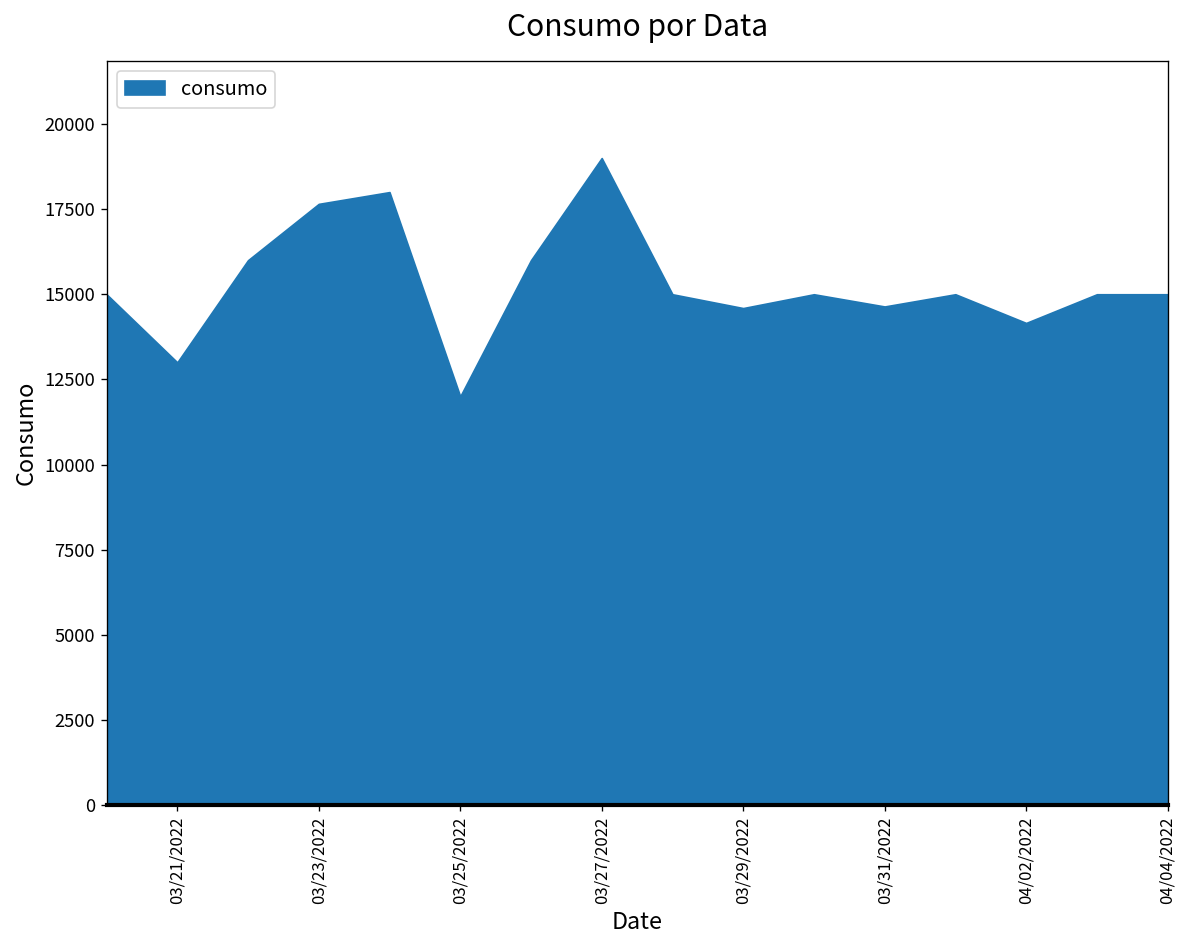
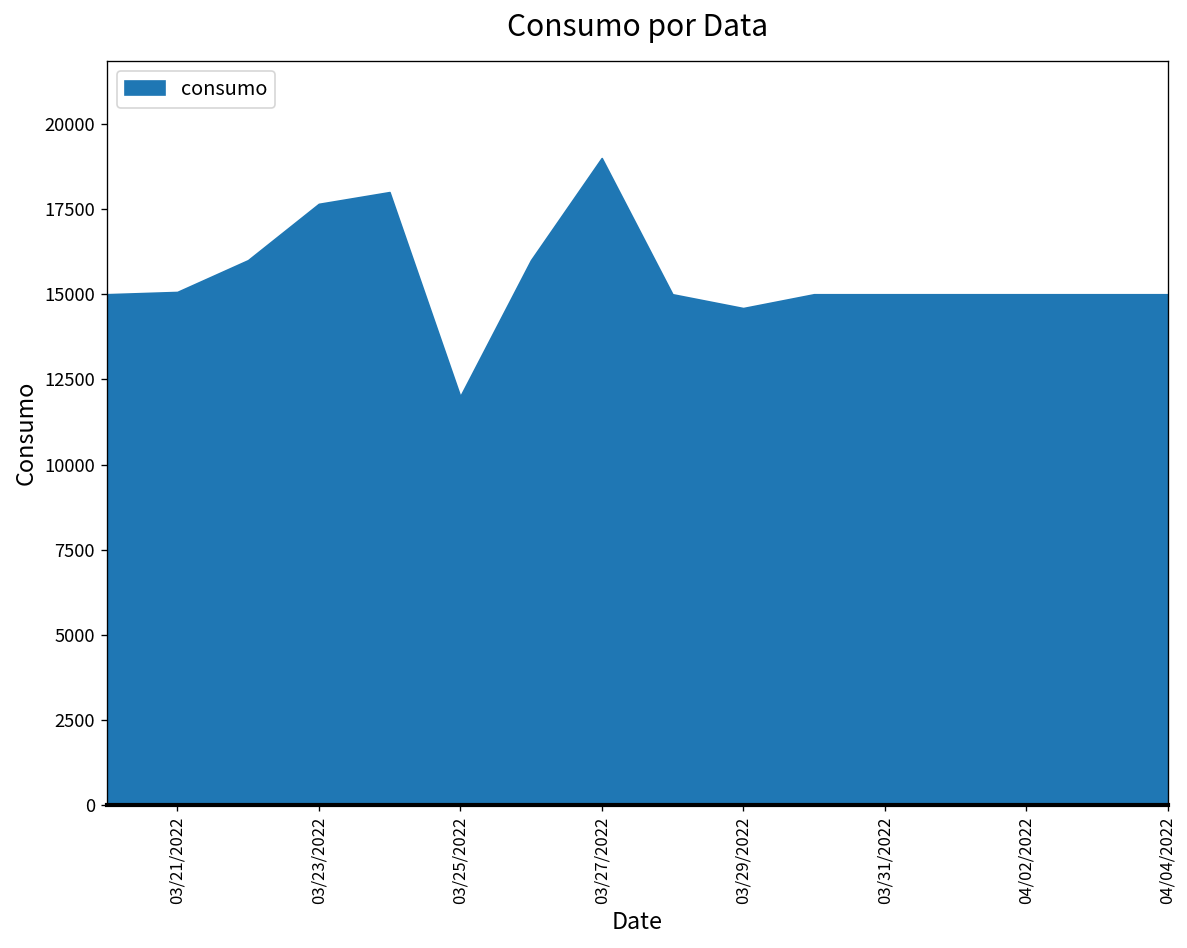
  {
-   "03/21/2022": 13000,
+   "03/21/2022": 15100,
    "03/23/2022": 17700,
    "03/25/2022": 12000,
    "03/27/2022": 19000,
    "03/29/2022": 14600,
-   "03/31/2022": 14600,
-   "04/02/2022": 14200,
+   "03/31/2022": 15000,
+   "04/02/2022": 15000,
    "04/04/2022": 15000
  }
